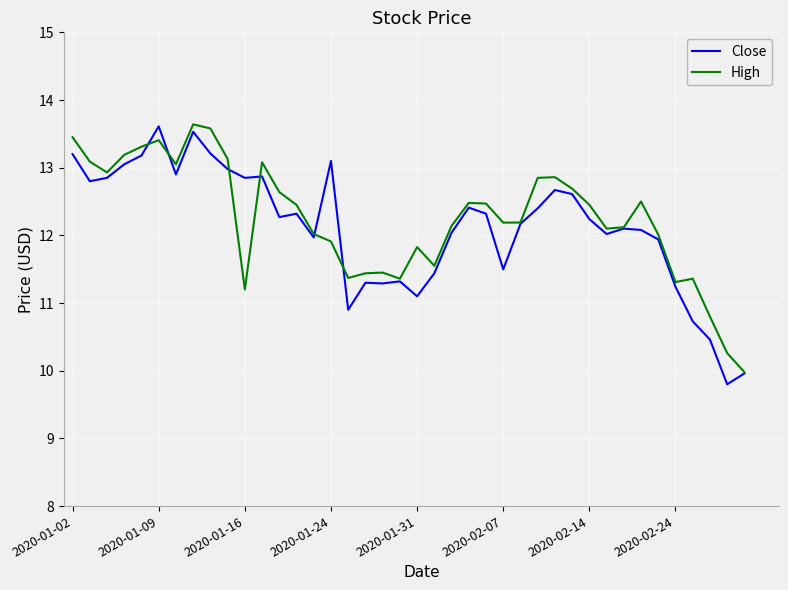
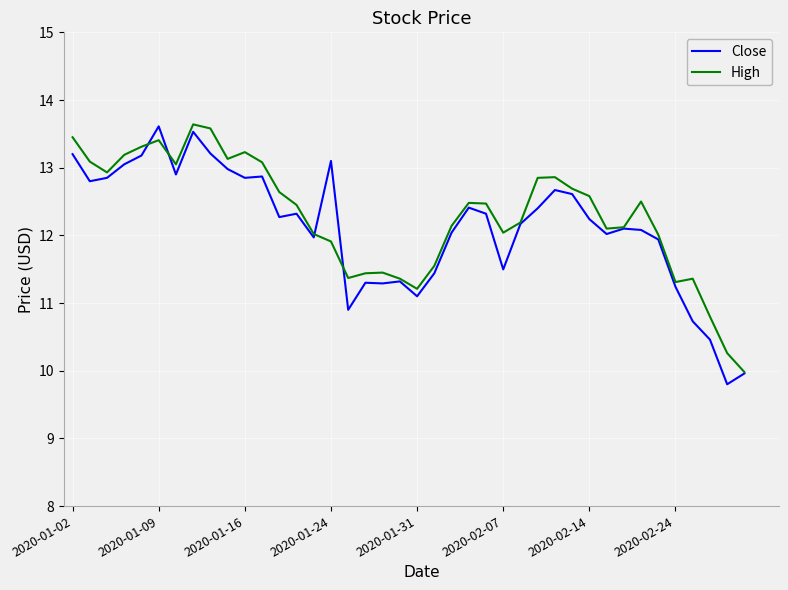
  {
    "Close": {
      "2020-01-02": 13.2,
      "2020-01-09": 13.6,
      "2020-01-16": 12.9,
      "2020-01-24": 13.1,
      "2020-01-31": 11.1,
      "2020-02-07": 11.5,
      "2020-02-14": 12.2,
      "2020-02-24": 11.2
    },
    "High": {
      "2020-01-02": 13.4,
      "2020-01-09": 13.4,
-     "2020-01-16": 11.2,
+     "2020-01-16": 13.2,
      "2020-01-24": 11.9,
-     "2020-01-31": 11.8,
-     "2020-02-07": 12.2,
-     "2020-02-14": 12.5,
+     "2020-01-31": 11.2,
+     "2020-02-07": 12.0,
+     "2020-02-14": 12.6,
      "2020-02-24": 11.3
    }
  }
